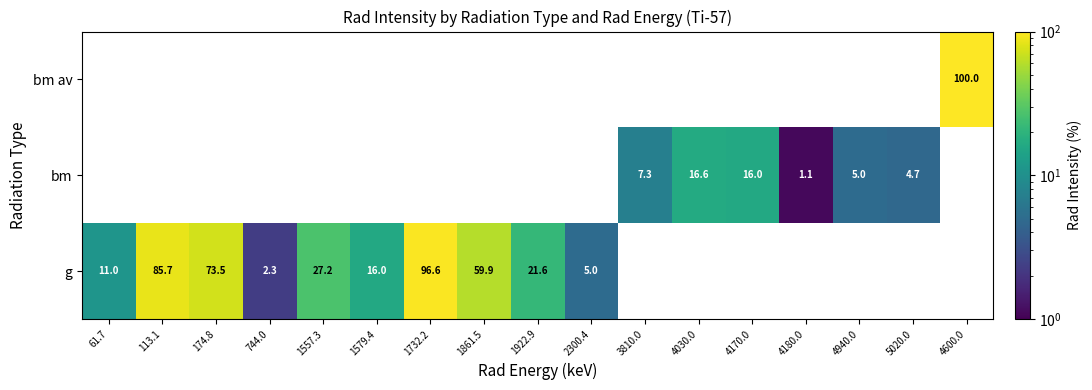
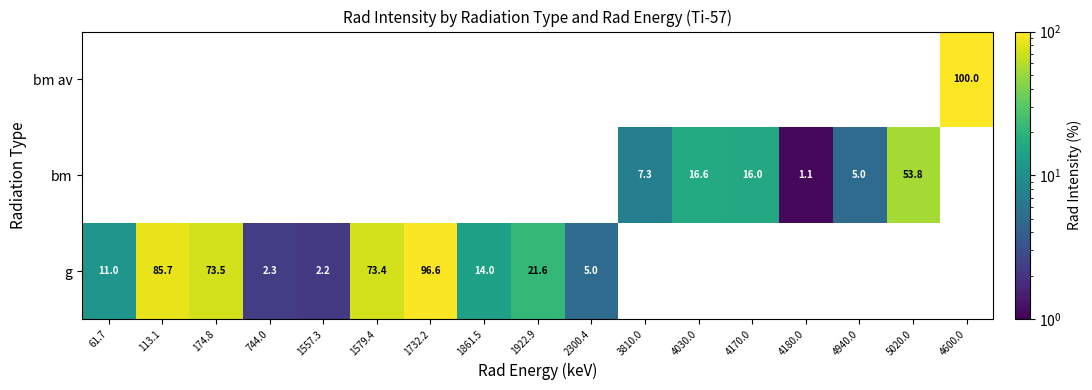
  {
    "bm av": {
      "4600.0": 100.0
    },
    "bm": {
      "3810.0": 7.3,
      "4030.0": 16.6,
      "4170.0": 16.0,
      "4180.0": 1.1,
      "4940.0": 5.0,
-     "5020.0": 4.7
+     "5020.0": 53.8
    },
    "g": {
      "61.7": 11.0,
      "113.1": 85.7,
      "174.8": 73.5,
      "744.0": 2.3,
-     "1557.3": 27.2,
-     "1579.4": 16.0,
+     "1557.3": 2.2,
+     "1579.4": 73.4,
      "1732.2": 96.6,
-     "1861.5": 59.9,
+     "1861.5": 14.0,
      "1922.9": 21.6,
      "2300.4": 5.0
    }
  }
